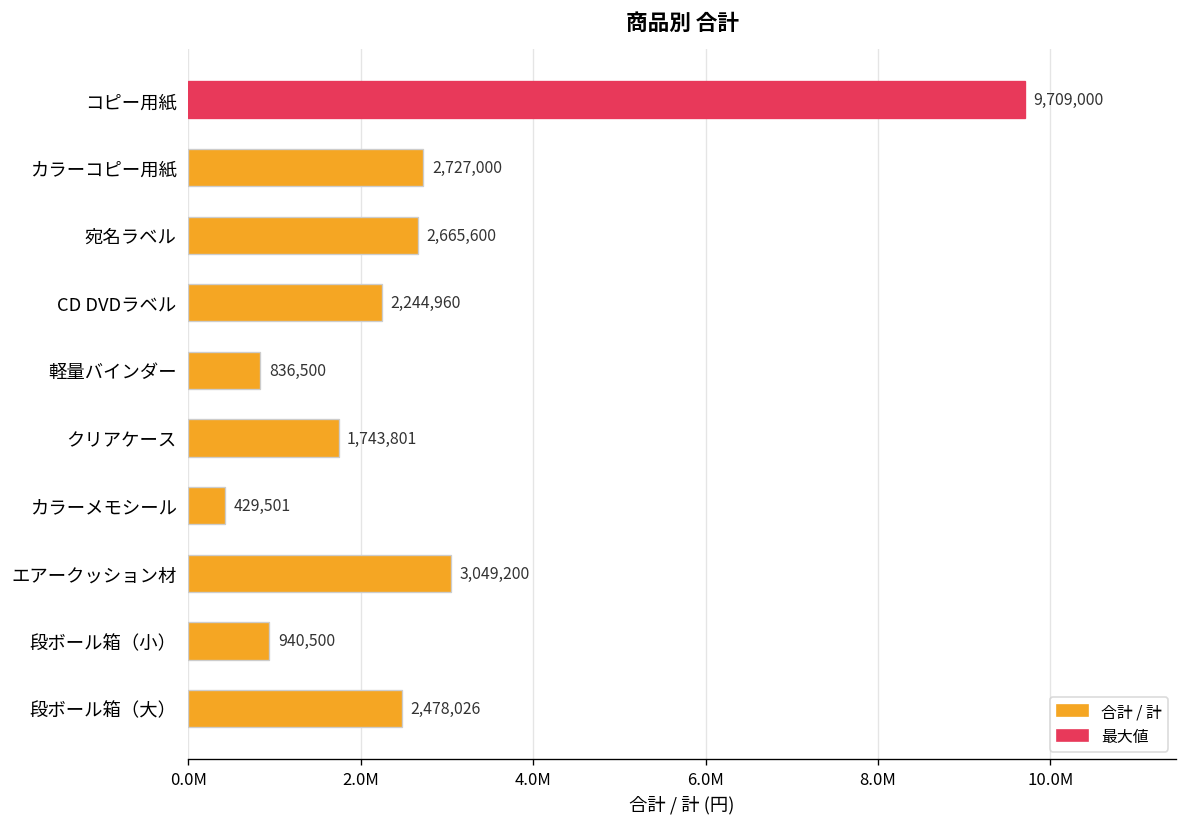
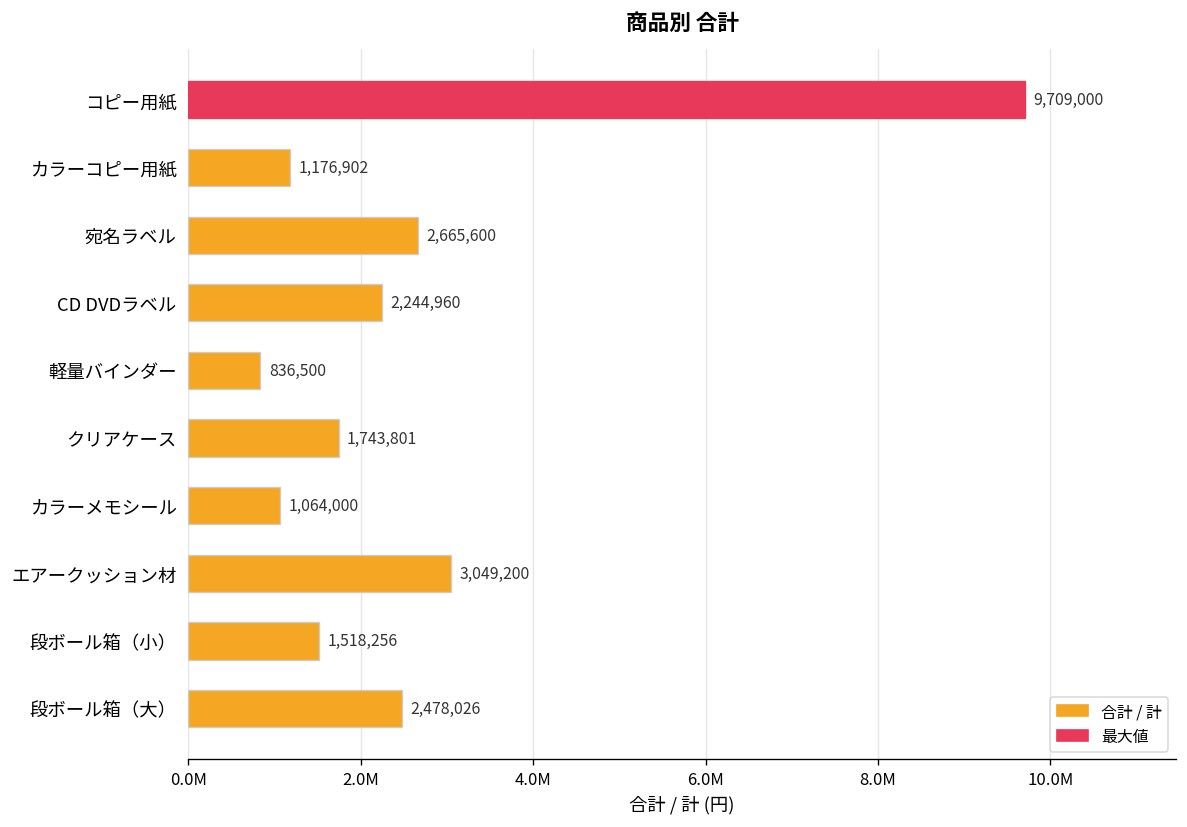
  {
    "コピー用紙": "9,709,000",
-   "カラーコピー用紙": "2,727,000",
+   "カラーコピー用紙": "1,176,902",
    "宛名ラベル": "2,665,600",
    "CD DVDラベル": "2,244,960",
    "軽量バインダー": "836,500",
    "クリアケース": "1,743,801",
-   "カラーメモシール": "429,501",
+   "カラーメモシール": "1,064,000",
    "エアークッション材": "3,049,200",
-   "段ボール箱（小）": "940,500",
+   "段ボール箱（小）": "1,518,256",
    "段ボール箱（大）": "2,478,026"
  }
